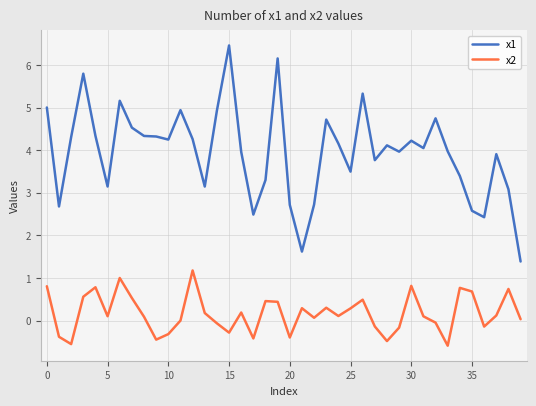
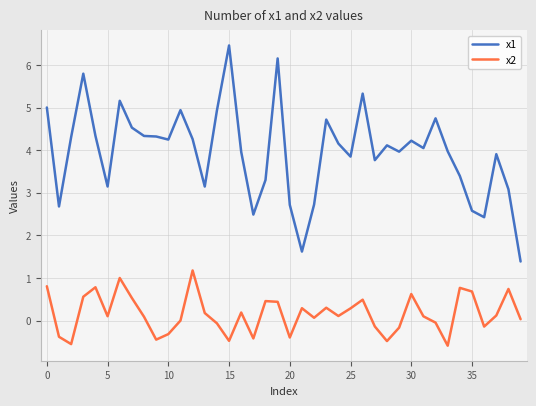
  {
    "x1": {
      "0": 5.0,
      "5": 3.1,
      "10": 4.2,
      "15": 6.5,
      "20": 2.7,
-     "25": 3.5,
+     "25": 3.8,
      "30": 4.2,
      "35": 2.6
    },
    "x2": {
      "0": 0.8,
      "5": 0.1,
      "10": -0.3,
-     "15": -0.3,
+     "15": -0.5,
      "20": -0.4,
      "25": 0.3,
-     "30": 0.8,
+     "30": 0.6,
      "35": 0.7
    }
  }
